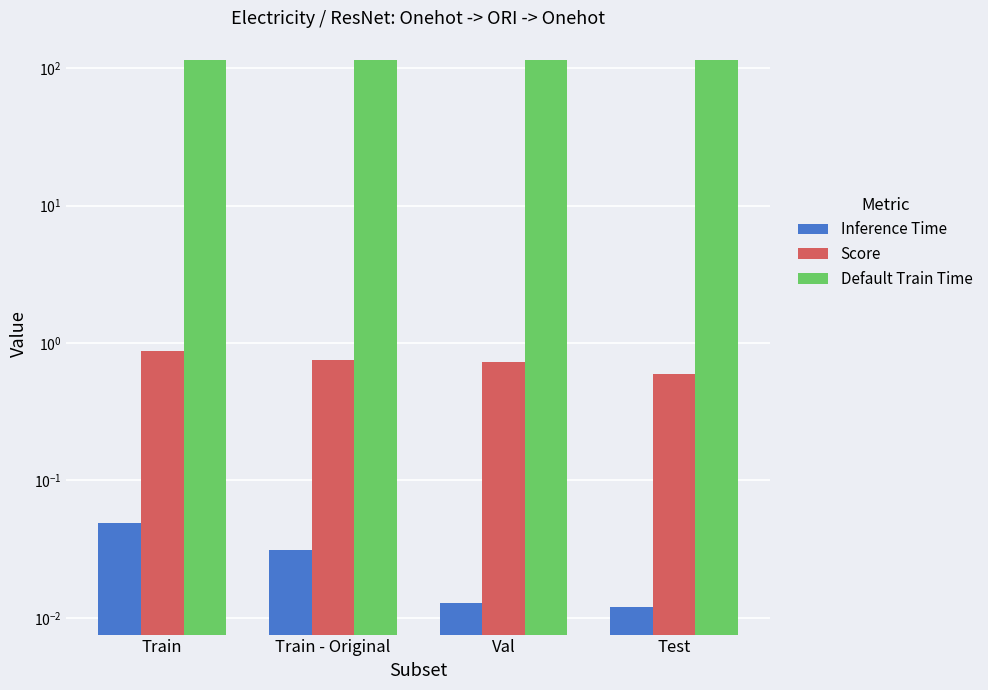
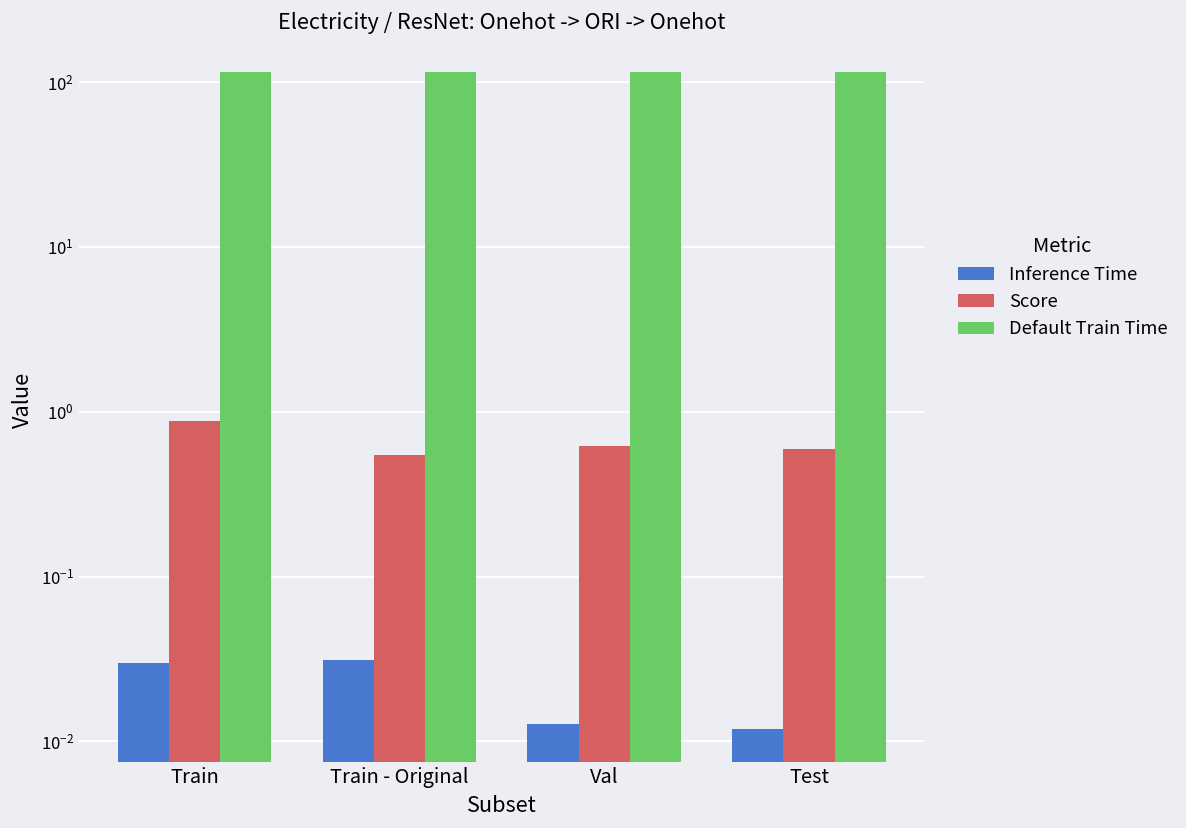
  {
    "Inference Time": {
-     "Train": 0.049,
+     "Train": 0.030,
      "Train - Original": 0.031,
      "Val": 0.013,
      "Test": 0.012
    },
    "Score": {
      "Train": 0.9,
-     "Train - Original": 0.8,
-     "Val": 0.7,
+     "Train - Original": 0.54,
+     "Val": 0.6,
      "Test": 0.59
    },
    "Default Train Time": {
      "Train": 120,
      "Train - Original": 120,
      "Val": 120,
      "Test": 120
    }
  }
